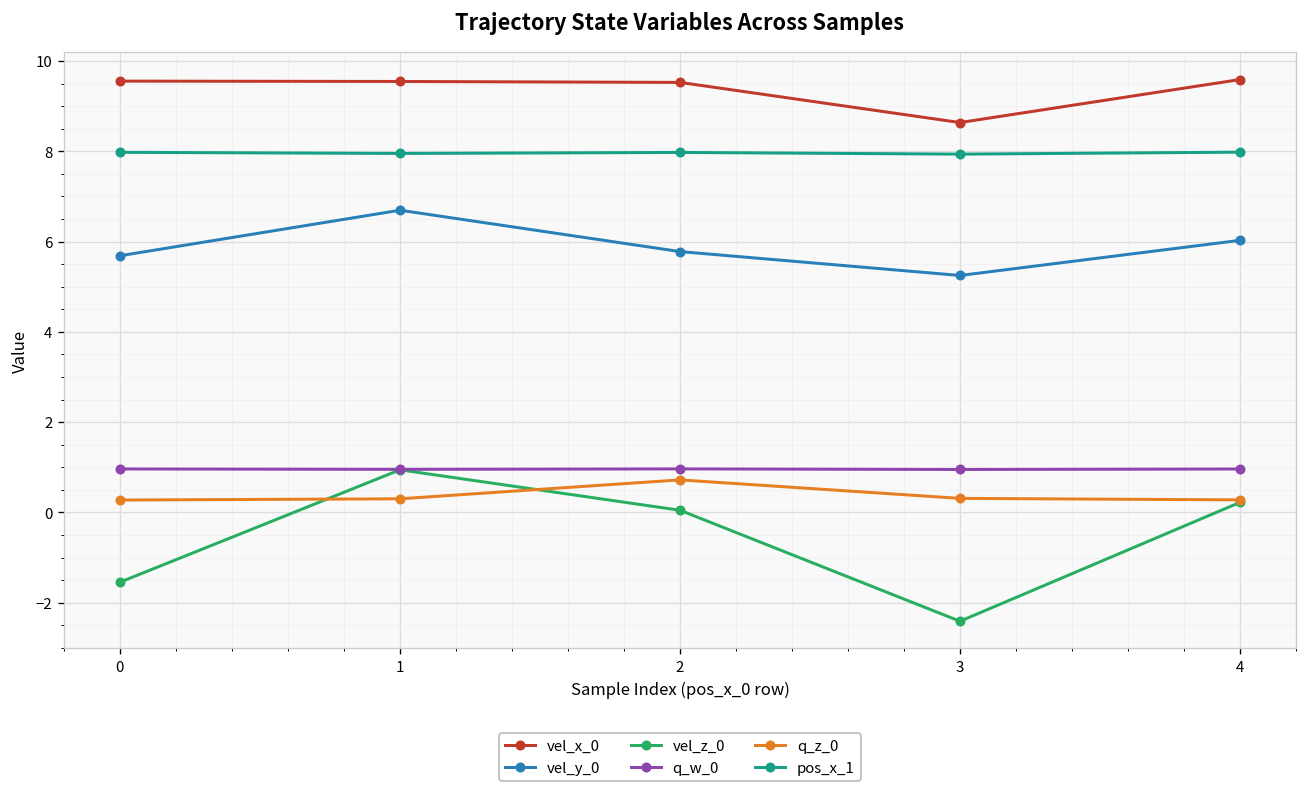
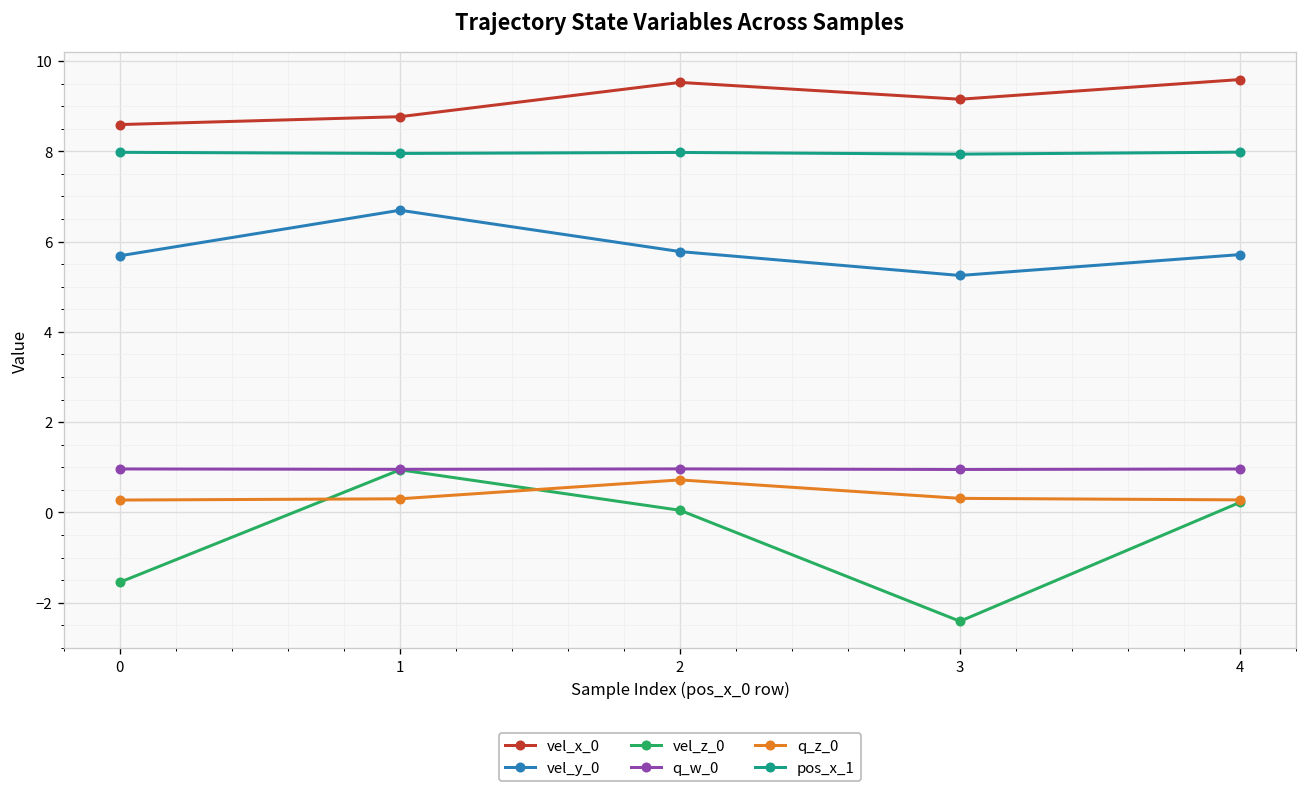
  {
    "vel_x_0": {
-     "0": 9.6,
-     "1": 9.5,
+     "0": 8.6,
+     "1": 8.8,
      "2": 9.5,
-     "3": 8.6,
+     "3": 9.2,
      "4": 9.6
    },
    "vel_y_0": {
      "0": 5.7,
      "1": 6.7,
      "2": 5.8,
      "3": 5.2,
-     "4": 6.0
+     "4": 5.7
    },
    "q_w_0": {
      "0": 1.0,
      "2": 1.0,
      "3": 1.0,
      "4": 1.0
    },
    "q_z_0": {
      "0": 0.3,
      "1": 0.3,
      "2": 0.7,
      "3": 0.3
    }
  }
